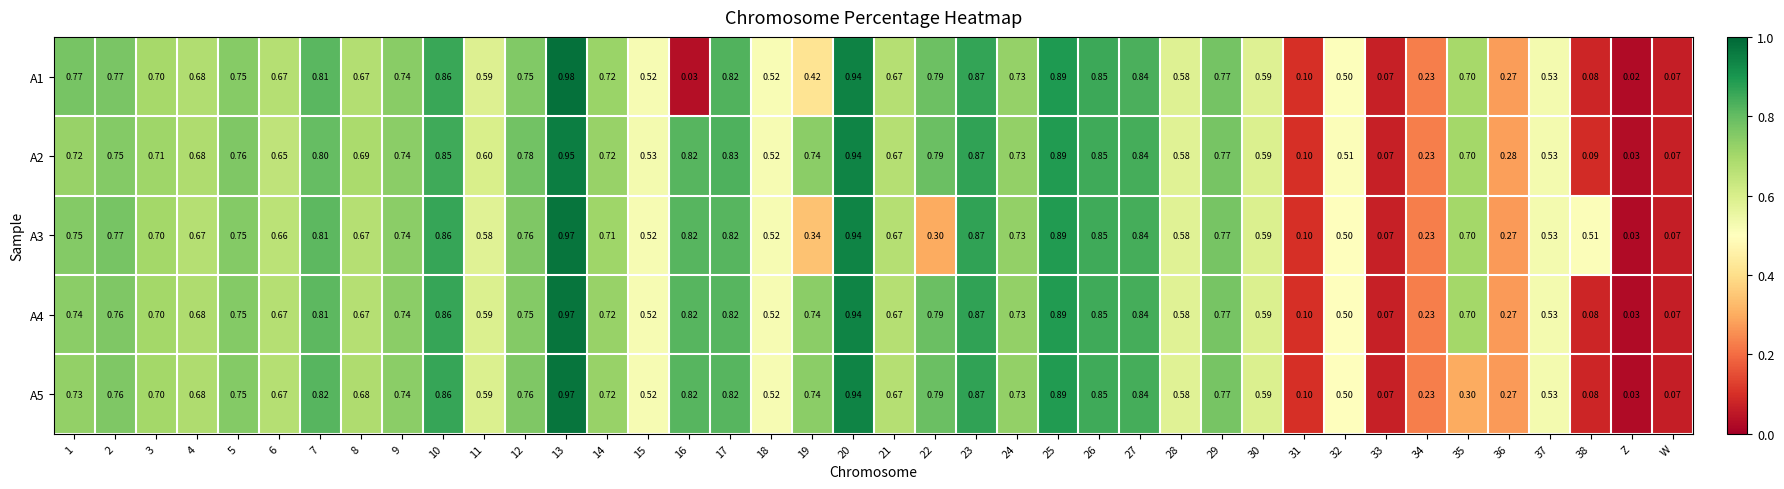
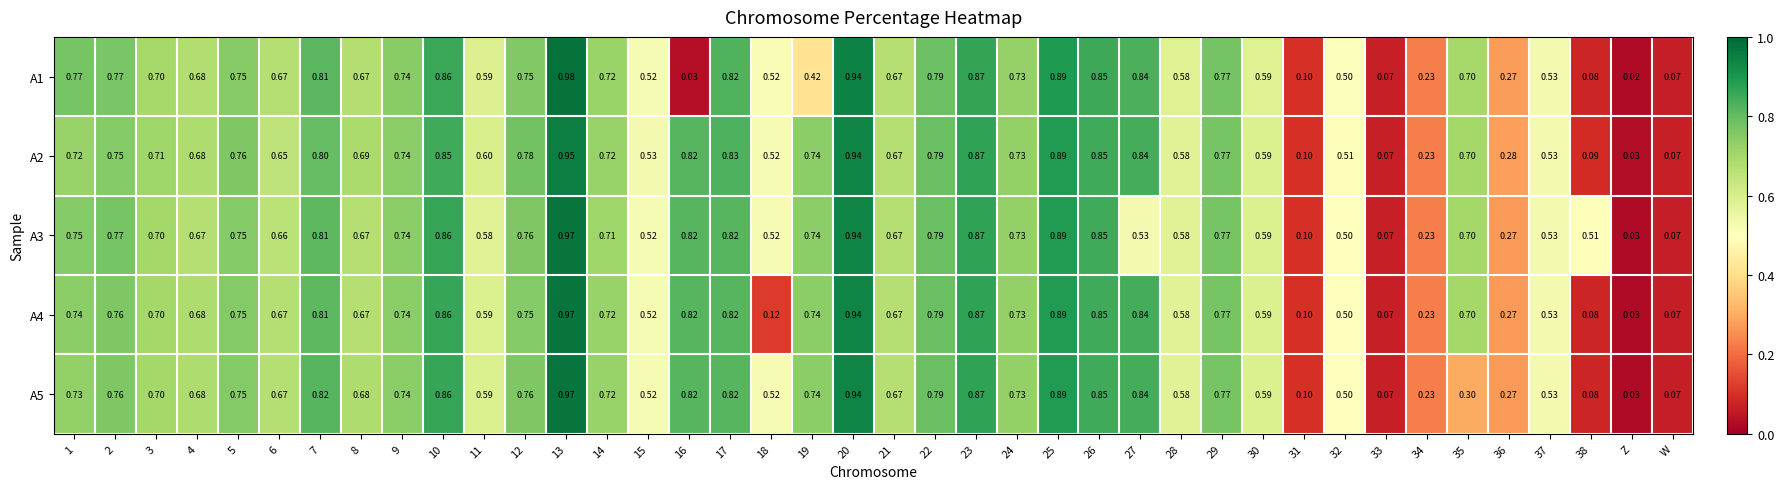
  {
    "A1": {
      "1": 0.77,
      "2": 0.77,
      "3": 0.70,
      "4": 0.68,
      "5": 0.75,
      "6": 0.67,
      "7": 0.81,
      "8": 0.67,
      "9": 0.74,
      "10": 0.86,
      "11": 0.59,
      "12": 0.75,
      "13": 0.98,
      "14": 0.72,
      "15": 0.52,
      "16": 0.03,
      "17": 0.82,
      "18": 0.52,
      "19": 0.42,
      "20": 0.94,
      "21": 0.67,
      "22": 0.79,
      "23": 0.87,
      "24": 0.73,
      "25": 0.89,
      "26": 0.85,
      "27": 0.84,
      "28": 0.58,
      "29": 0.77,
      "30": 0.59,
      "31": 0.10,
      "32": 0.50,
      "33": 0.07,
      "34": 0.23,
      "35": 0.70,
      "36": 0.27,
      "37": 0.53,
      "38": 0.08,
      "Z": 0.02,
      "W": 0.07
    },
    "A2": {
      "1": 0.72,
      "2": 0.75,
      "3": 0.71,
      "4": 0.68,
      "5": 0.76,
      "6": 0.65,
      "7": 0.80,
      "8": 0.69,
      "9": 0.74,
      "10": 0.85,
      "11": 0.60,
      "12": 0.78,
      "13": 0.95,
      "14": 0.72,
      "15": 0.53,
      "16": 0.82,
      "17": 0.83,
      "18": 0.52,
      "19": 0.74,
      "20": 0.94,
      "21": 0.67,
      "22": 0.79,
      "23": 0.87,
      "24": 0.73,
      "25": 0.89,
      "26": 0.85,
      "27": 0.84,
      "28": 0.58,
      "29": 0.77,
      "30": 0.59,
      "31": 0.10,
      "32": 0.51,
      "33": 0.07,
      "34": 0.23,
      "35": 0.70,
      "36": 0.28,
      "37": 0.53,
      "38": 0.09,
      "Z": 0.03,
      "W": 0.07
    },
    "A3": {
      "1": 0.75,
      "2": 0.77,
      "3": 0.70,
      "4": 0.67,
      "5": 0.75,
      "6": 0.66,
      "7": 0.81,
      "8": 0.67,
      "9": 0.74,
      "10": 0.86,
      "11": 0.58,
      "12": 0.76,
      "13": 0.97,
      "14": 0.71,
      "15": 0.52,
      "16": 0.82,
      "17": 0.82,
      "18": 0.52,
-     "19": 0.34,
+     "19": 0.74,
      "20": 0.94,
      "21": 0.67,
-     "22": 0.30,
+     "22": 0.79,
      "23": 0.87,
      "24": 0.73,
      "25": 0.89,
      "26": 0.85,
-     "27": 0.84,
+     "27": 0.53,
      "28": 0.58,
      "29": 0.77,
      "30": 0.59,
      "31": 0.10,
      "32": 0.50,
      "33": 0.07,
      "34": 0.23,
      "35": 0.70,
      "36": 0.27,
      "37": 0.53,
      "38": 0.51,
      "Z": 0.03,
      "W": 0.07
    },
    "A4": {
      "1": 0.74,
      "2": 0.76,
      "3": 0.70,
      "4": 0.68,
      "5": 0.75,
      "6": 0.67,
      "7": 0.81,
      "8": 0.67,
      "9": 0.74,
      "10": 0.86,
      "11": 0.59,
      "12": 0.75,
      "13": 0.97,
      "14": 0.72,
      "15": 0.52,
      "16": 0.82,
      "17": 0.82,
-     "18": 0.52,
+     "18": 0.12,
      "19": 0.74,
      "20": 0.94,
      "21": 0.67,
      "22": 0.79,
      "23": 0.87,
      "24": 0.73,
      "25": 0.89,
      "26": 0.85,
      "27": 0.84,
      "28": 0.58,
      "29": 0.77,
      "30": 0.59,
      "31": 0.10,
      "32": 0.50,
      "33": 0.07,
      "34": 0.23,
      "35": 0.70,
      "36": 0.27,
      "37": 0.53,
      "38": 0.08,
      "Z": 0.03,
      "W": 0.07
    },
    "A5": {
      "1": 0.73,
      "2": 0.76,
      "3": 0.70,
      "4": 0.68,
      "5": 0.75,
      "6": 0.67,
      "7": 0.82,
      "8": 0.68,
      "9": 0.74,
      "10": 0.86,
      "11": 0.59,
      "12": 0.76,
      "13": 0.97,
      "14": 0.72,
      "15": 0.52,
      "16": 0.82,
      "17": 0.82,
      "18": 0.52,
      "19": 0.74,
      "20": 0.94,
      "21": 0.67,
      "22": 0.79,
      "23": 0.87,
      "24": 0.73,
      "25": 0.89,
      "26": 0.85,
      "27": 0.84,
      "28": 0.58,
      "29": 0.77,
      "30": 0.59,
      "31": 0.10,
      "32": 0.50,
      "33": 0.07,
      "34": 0.23,
      "35": 0.30,
      "36": 0.27,
      "37": 0.53,
      "38": 0.08,
      "Z": 0.03,
      "W": 0.07
    }
  }
